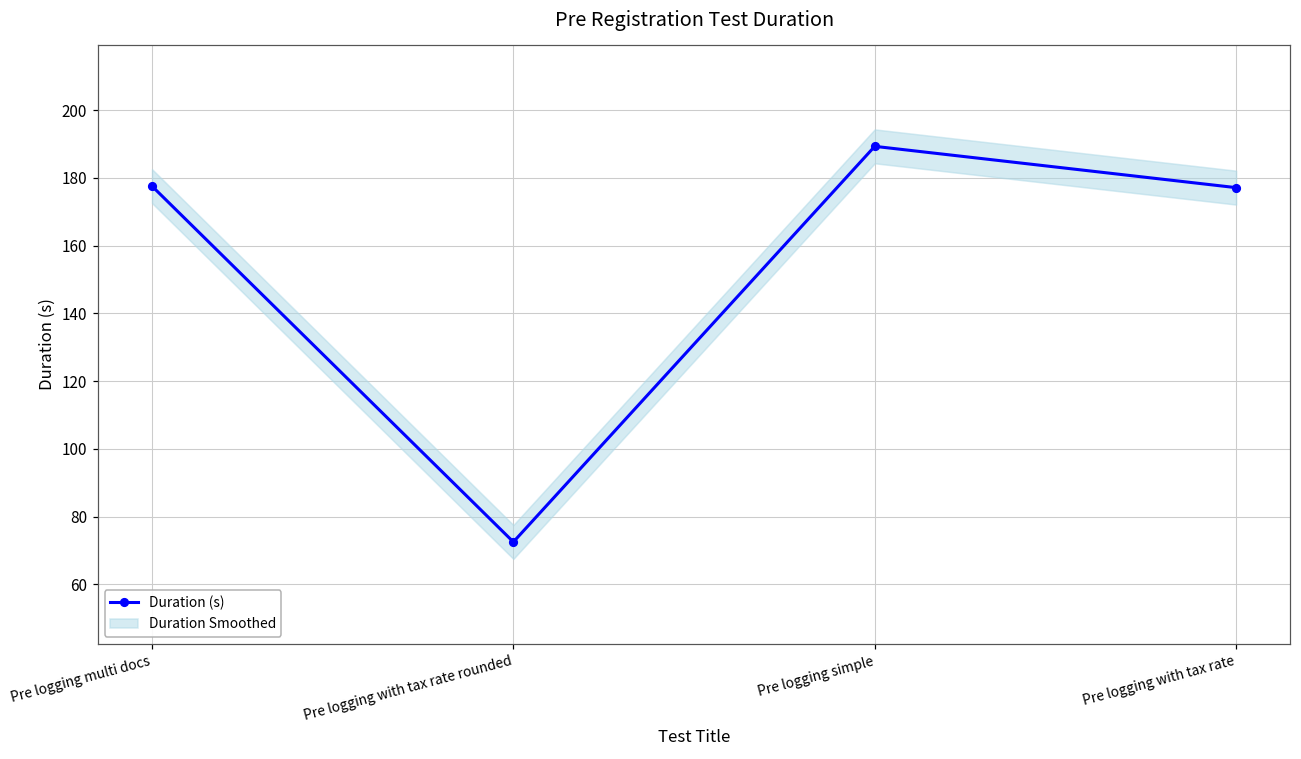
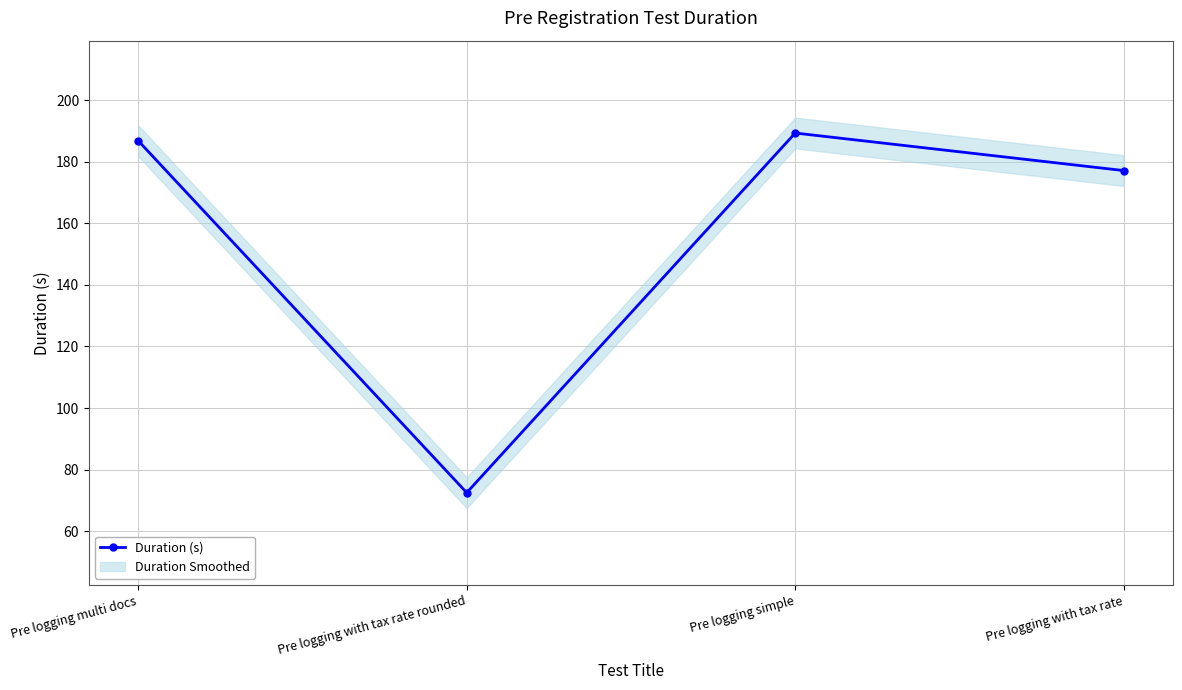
  {
    "Duration (s)": {
-     "Pre logging multi docs": 178,
+     "Pre logging multi docs": 187,
      "Pre logging with tax rate rounded": 73,
      "Pre logging simple": 189,
      "Pre logging with tax rate": 177
    }
  }
